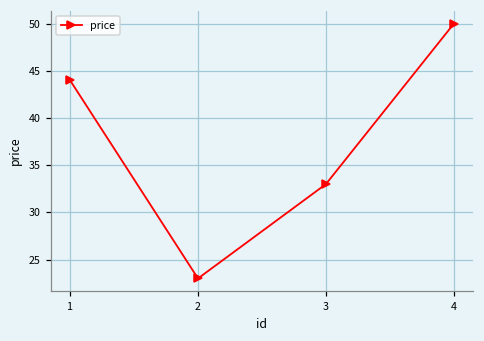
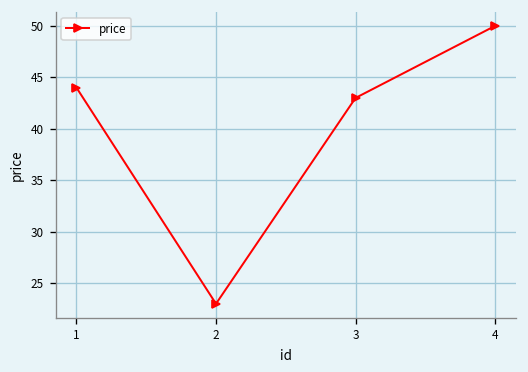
  {
    "1": 44,
    "2": 23,
-   "3": 33,
+   "3": 43,
    "4": 50
  }
